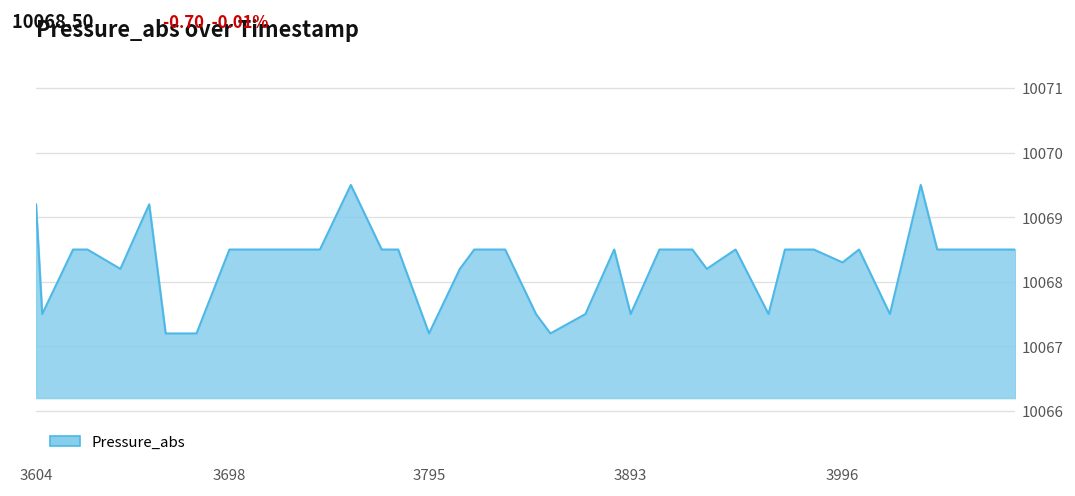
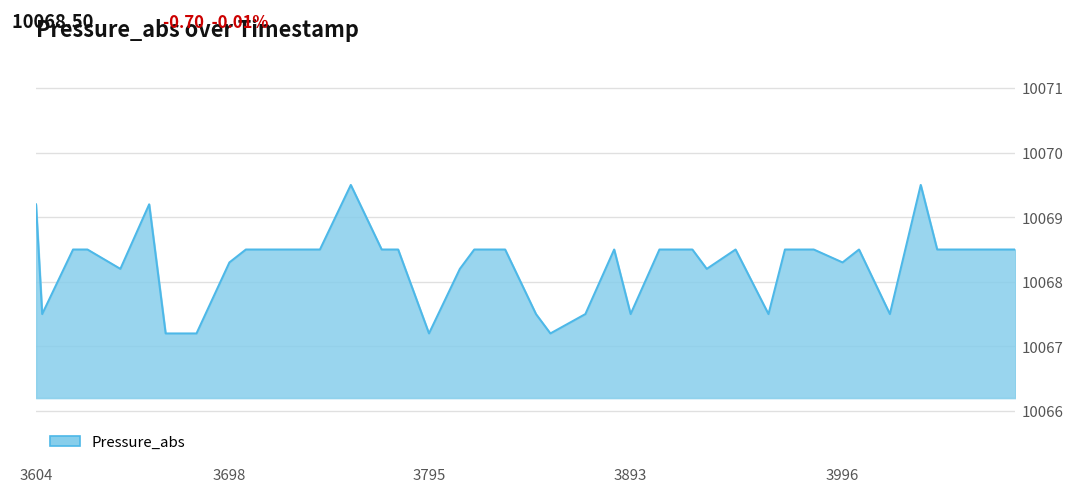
  {
    "3604": 10069.2,
-   "3698": 10068.5,
+   "3698": 10068.3,
    "3795": 10067.2,
    "3893": 10067.5,
    "3996": 10068.3
  }
